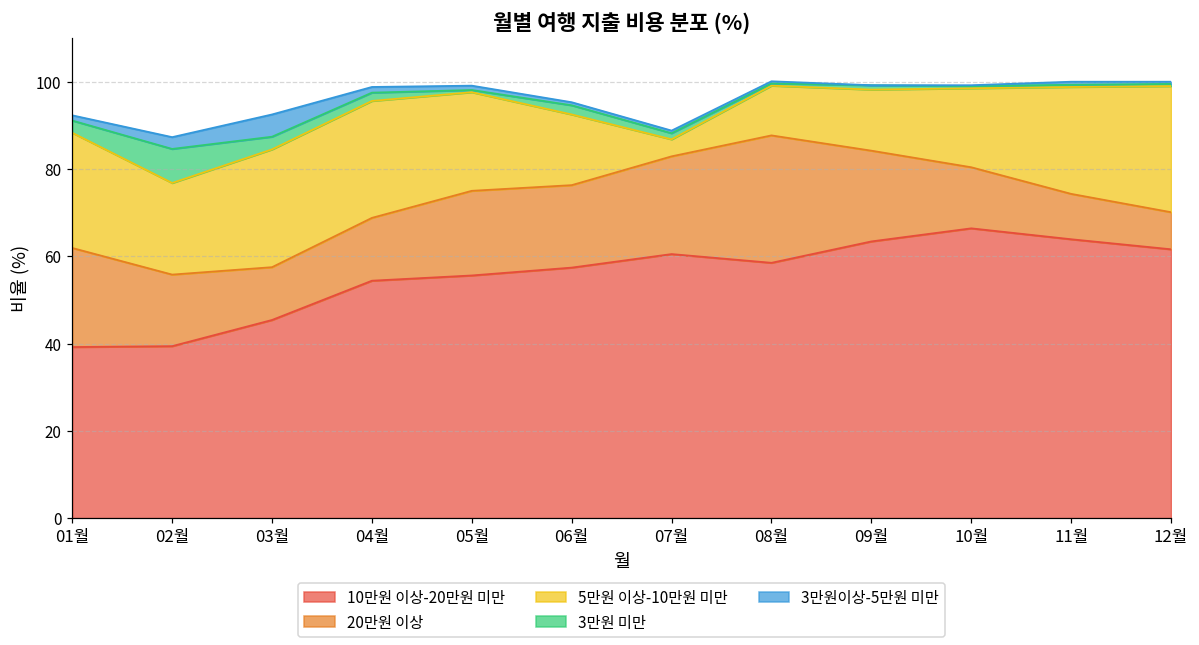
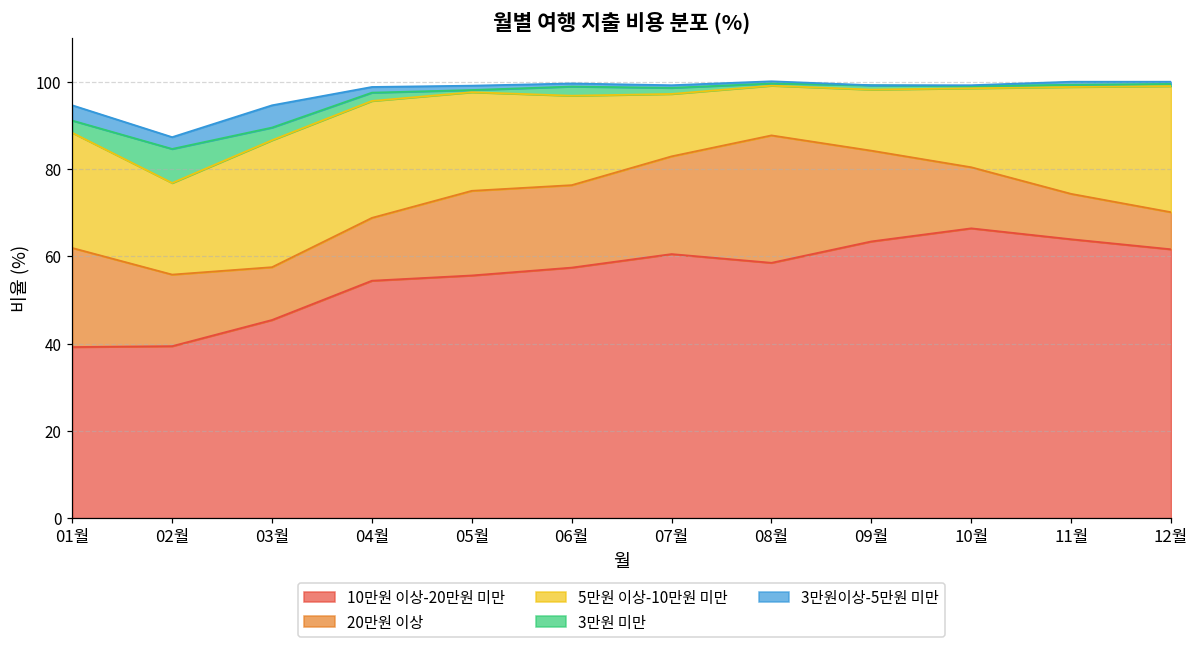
  {
    "5만원 이상-10만원 미만": {
      "01월": 26,
      "02월": 21,
-     "03월": 27,
+     "03월": 29,
      "04월": 27,
-     "06월": 16,
-     "07월": 4,
+     "06월": 21,
+     "07월": 14,
      "09월": 14
    },
    "3만원 미만": {
      "01월": 3,
      "02월": 8,
      "03월": 3,
      "04월": 2,
      "06월": 2
    },
    "3만원이상-5만원 미만": {
-     "01월": 1,
+     "01월": 4,
      "02월": 3,
      "03월": 5,
      "04월": 1,
      "05월": 1,
      "06월": 1,
      "11월": 1
    }
  }
